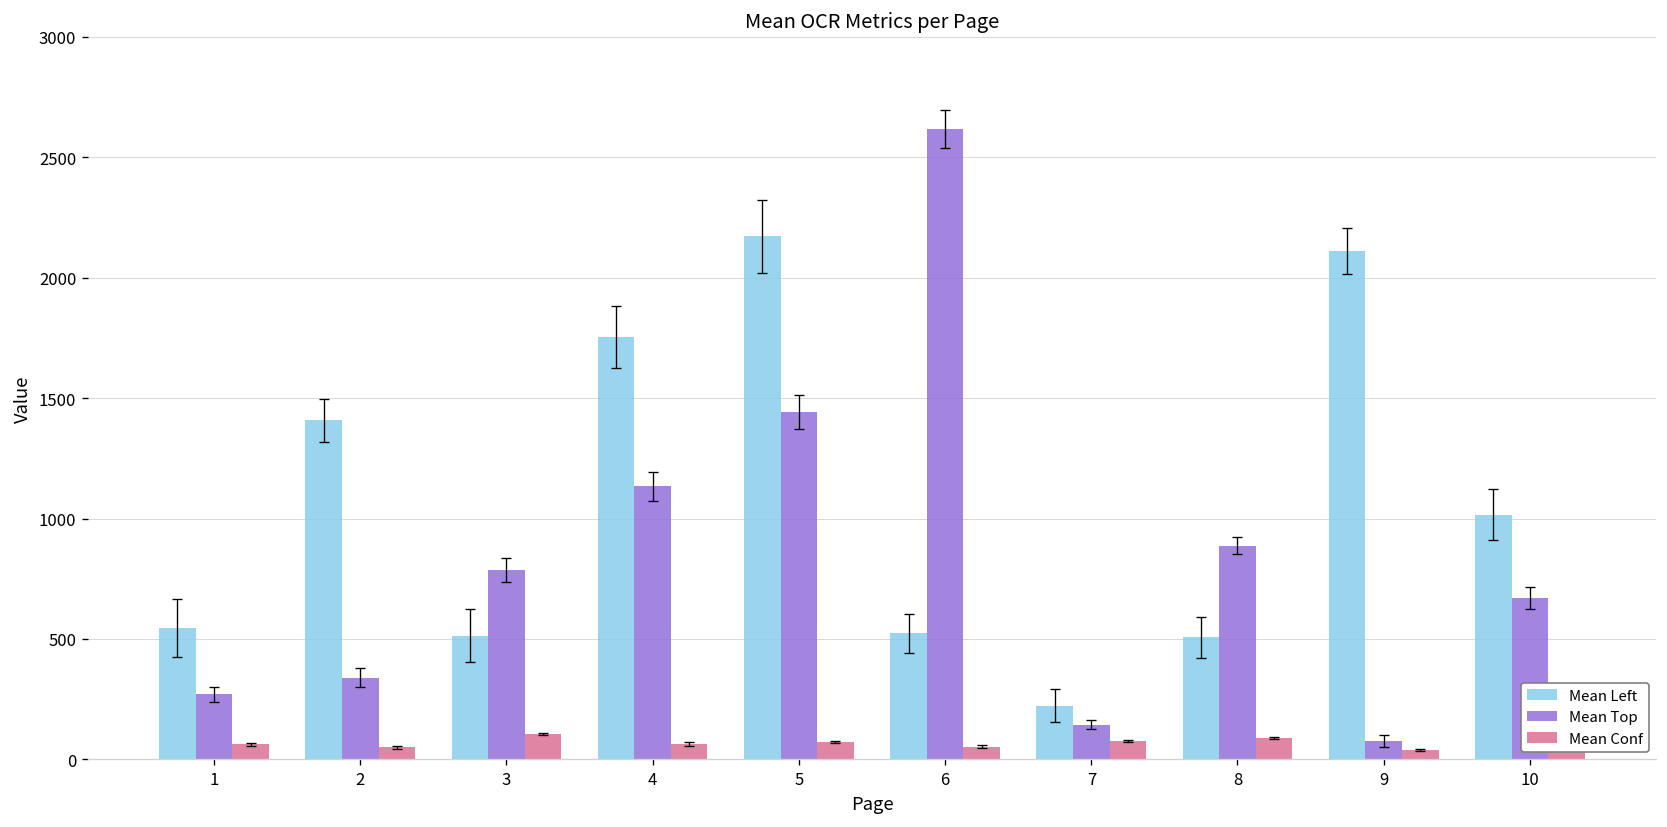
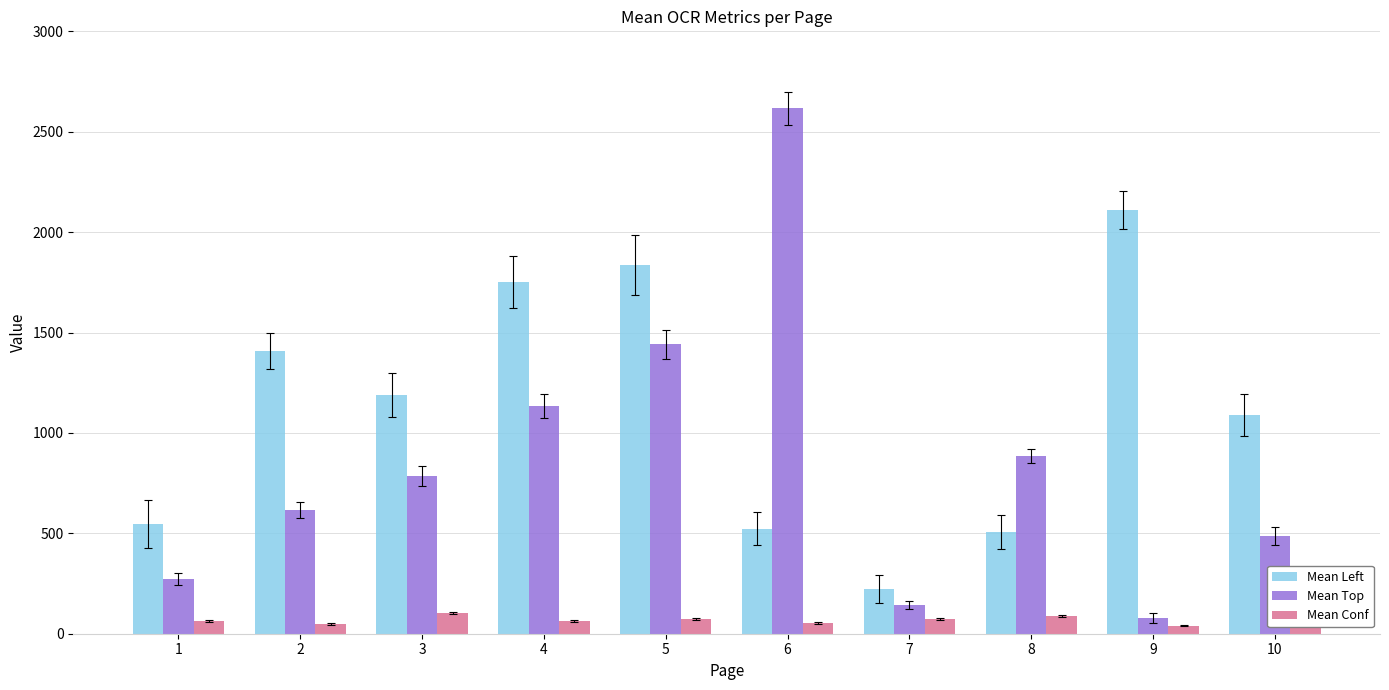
  {
    "Mean Left": {
      "1": 550,
      "2": 1410,
-     "3": 510,
+     "3": 1190,
      "4": 1750,
-     "5": 2170,
+     "5": 1840,
      "6": 520,
      "7": 220,
      "8": 510,
      "9": 2110,
-     "10": 1020
+     "10": 1090
    },
    "Mean Top": {
      "1": 270,
-     "2": 340,
+     "2": 610,
      "3": 790,
      "4": 1130,
      "5": 1440,
      "6": 2620,
      "7": 140,
      "8": 890,
      "9": 80,
-     "10": 670
+     "10": 490
    },
    "Mean Conf": {
      "1": 60,
      "2": 50,
      "3": 100,
      "4": 60,
      "5": 70,
      "6": 50,
      "7": 80,
      "8": 90,
      "9": 40
    }
  }
